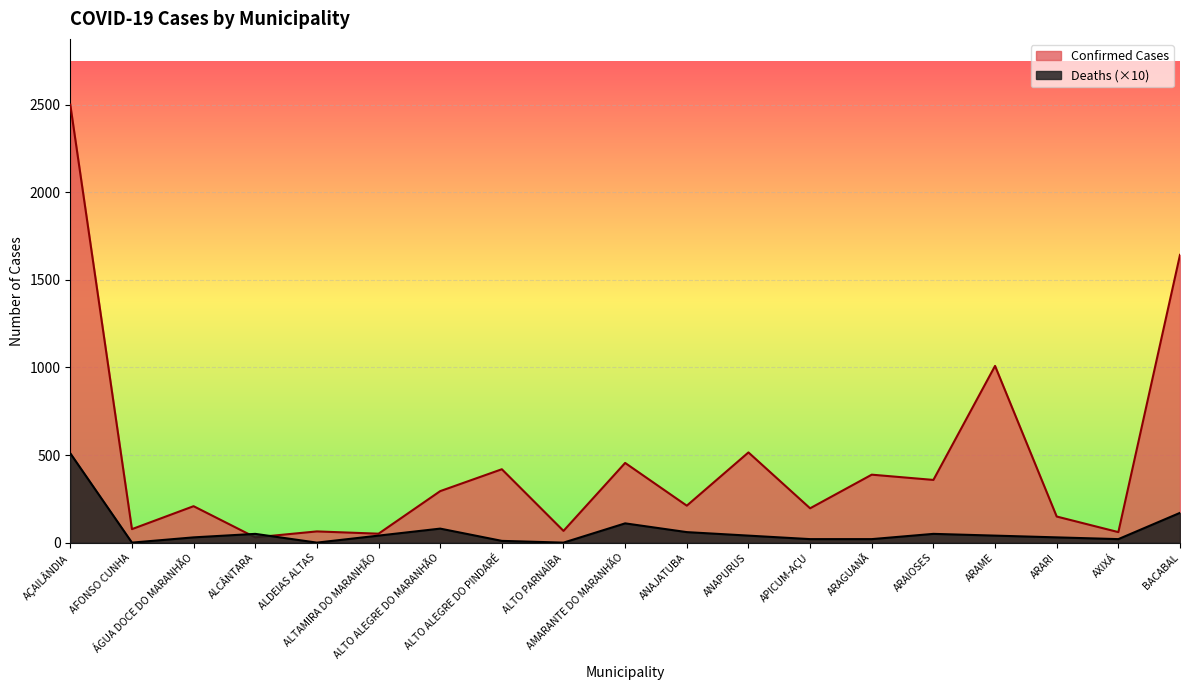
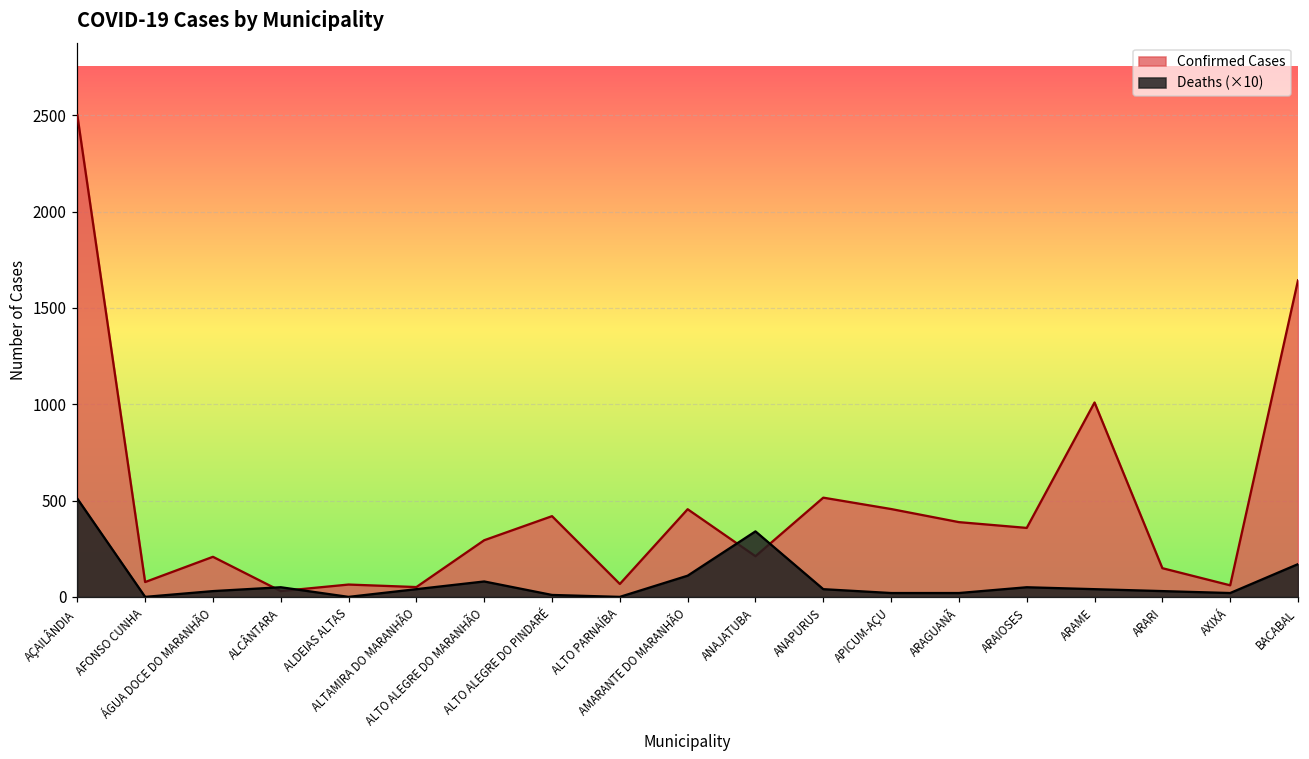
  {
    "Confirmed Cases": {
      "AÇAILÂNDIA": 2500,
      "AFONSO CUNHA": 80,
      "ÁGUA DOCE DO MARANHÃO": 210,
      "ALCÂNTARA": 30,
      "ALDEIAS ALTAS": 60,
      "ALTO ALEGRE DO MARANHÃO": 290,
      "ALTO ALEGRE DO PINDARÉ": 420,
      "ALTO PARNAÍBA": 70,
      "AMARANTE DO MARANHÃO": 460,
      "ANAJATUBA": 210,
      "ANAPURUS": 520,
-     "APICUM-AÇU": 200,
+     "APICUM-AÇU": 460,
      "ARAGUANÃ": 390,
      "ARAIOSES": 360,
      "ARAME": 1010,
      "ARARI": 150,
      "AXIXÁ": 60,
      "BACABAL": 1640
    },
    "Deaths (×10)": {
      "AÇAILÂNDIA": 510,
      "AFONSO CUNHA": 0,
      "ÁGUA DOCE DO MARANHÃO": 30,
      "ALCÂNTARA": 50,
      "ALDEIAS ALTAS": 0,
      "ALTO ALEGRE DO MARANHÃO": 80,
      "ALTO ALEGRE DO PINDARÉ": 10,
      "ALTO PARNAÍBA": 0,
      "AMARANTE DO MARANHÃO": 110,
-     "ANAJATUBA": 60,
+     "ANAJATUBA": 340,
      "ANAPURUS": 40,
      "APICUM-AÇU": 20,
      "ARAGUANÃ": 20,
      "ARAIOSES": 50,
      "ARAME": 40,
      "ARARI": 30,
      "AXIXÁ": 20,
      "BACABAL": 170
    }
  }
